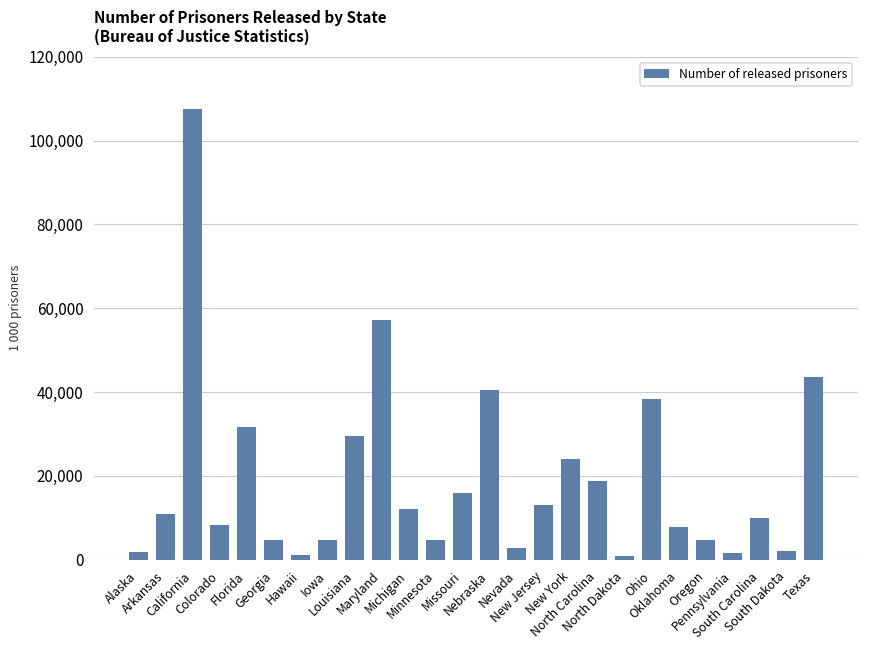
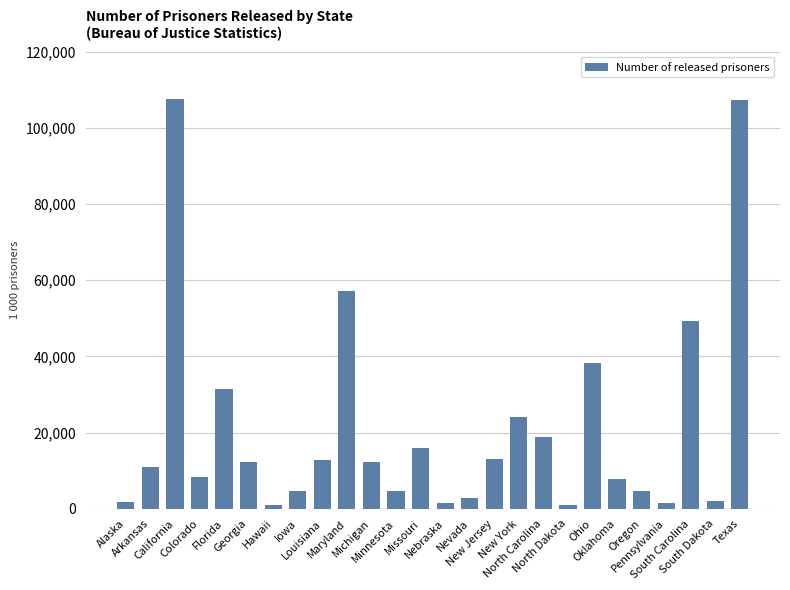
  {
    "Alaska": "2,000",
    "Arkansas": "11,000",
    "California": "108,000",
    "Colorado": "8,000",
    "Florida": "32,000",
-   "Georgia": "5,000",
+   "Georgia": "12,000",
    "Hawaii": "1,000",
    "Iowa": "5,000",
-   "Louisiana": "30,000",
+   "Louisiana": "13,000",
    "Maryland": "57,000",
    "Michigan": "12,000",
    "Minnesota": "5,000",
    "Missouri": "16,000",
-   "Nebraska": "41,000",
+   "Nebraska": "1,000",
    "Nevada": "3,000",
    "New Jersey": "13,000",
    "New York": "24,000",
    "North Carolina": "19,000",
    "North Dakota": "1,000",
    "Ohio": "38,000",
    "Oklahoma": "8,000",
    "Oregon": "5,000",
    "Pennsylvania": "2,000",
-   "South Carolina": "10,000",
+   "South Carolina": "49,000",
    "South Dakota": "2,000",
-   "Texas": "44,000"
+   "Texas": "107,000"
  }
